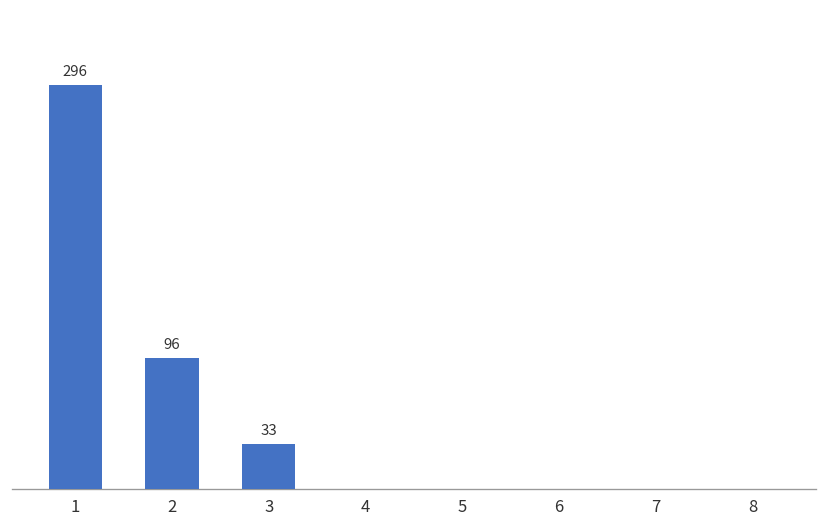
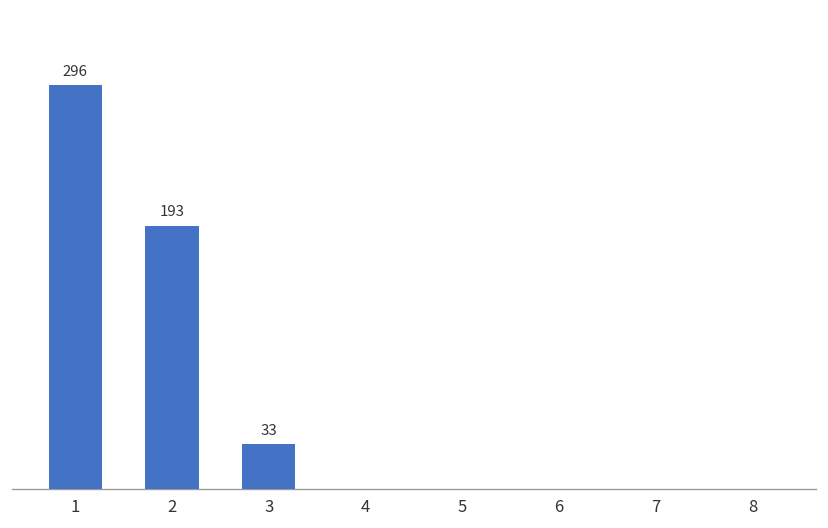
  {
    "1": 296,
-   "2": 96,
+   "2": 193,
    "3": 33
  }
